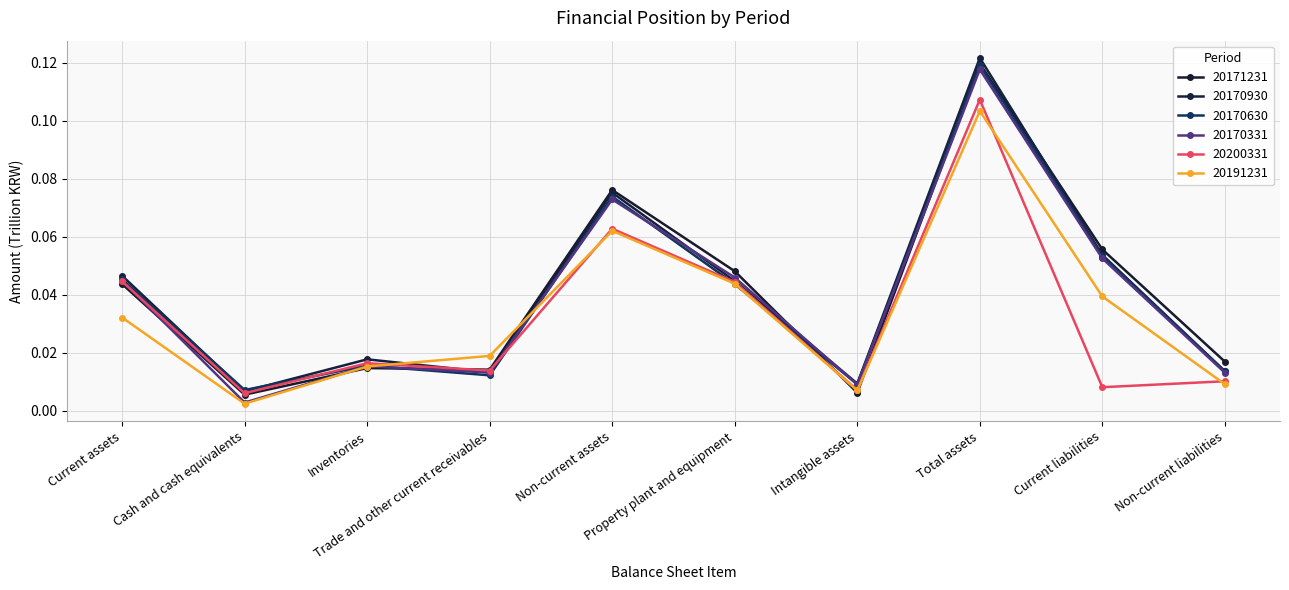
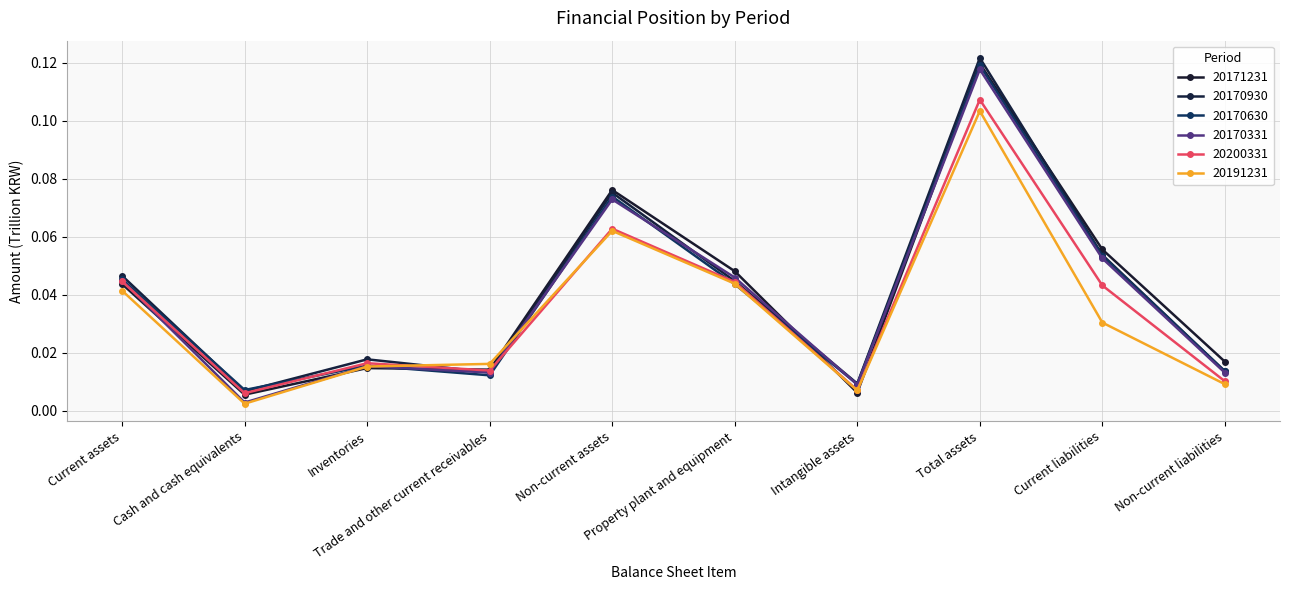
  {
    "20170331": {
      "Non-current assets": 0.073,
      "Property plant and equipment": 0.046,
      "Total assets": 0.118
    },
    "20200331": {
      "Total assets": 0.107,
-     "Current liabilities": 0.008,
+     "Current liabilities": 0.043,
      "Non-current liabilities": 0.010
    },
    "20191231": {
-     "Current assets": 0.032,
-     "Trade and other current receivables": 0.019,
+     "Current assets": 0.041,
+     "Trade and other current receivables": 0.016,
      "Total assets": 0.103,
-     "Current liabilities": 0.039,
+     "Current liabilities": 0.030,
      "Non-current liabilities": 0.009
    }
  }
